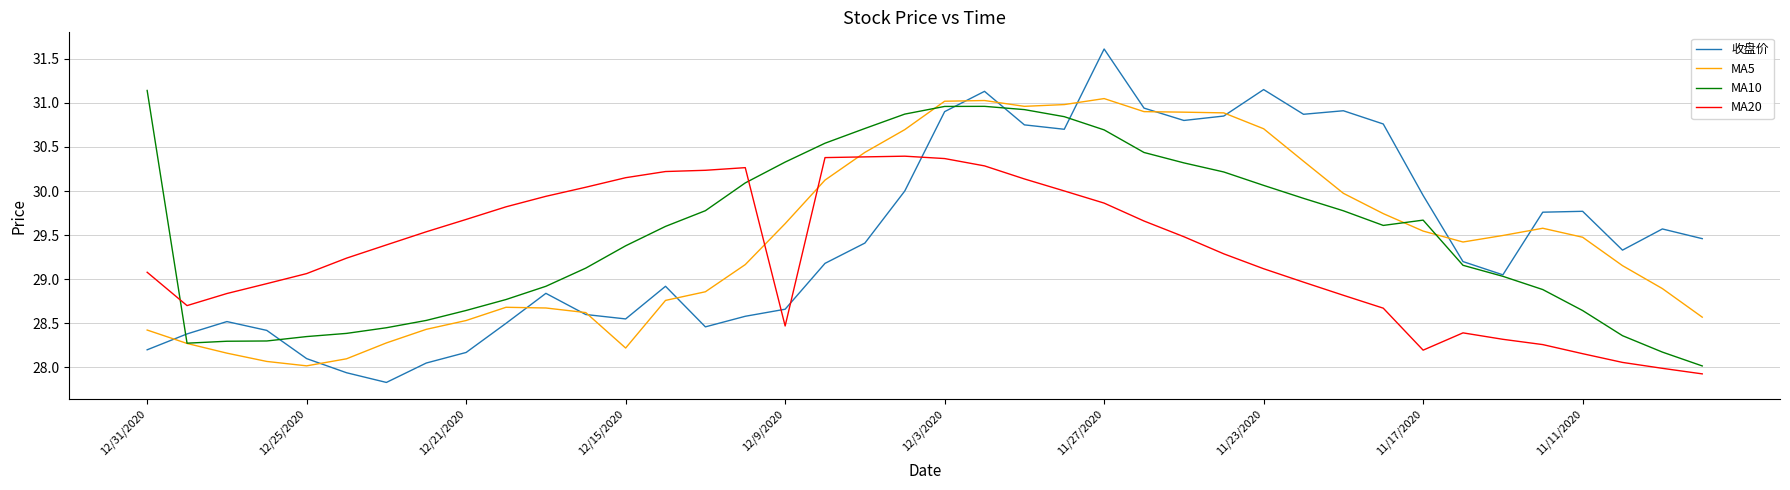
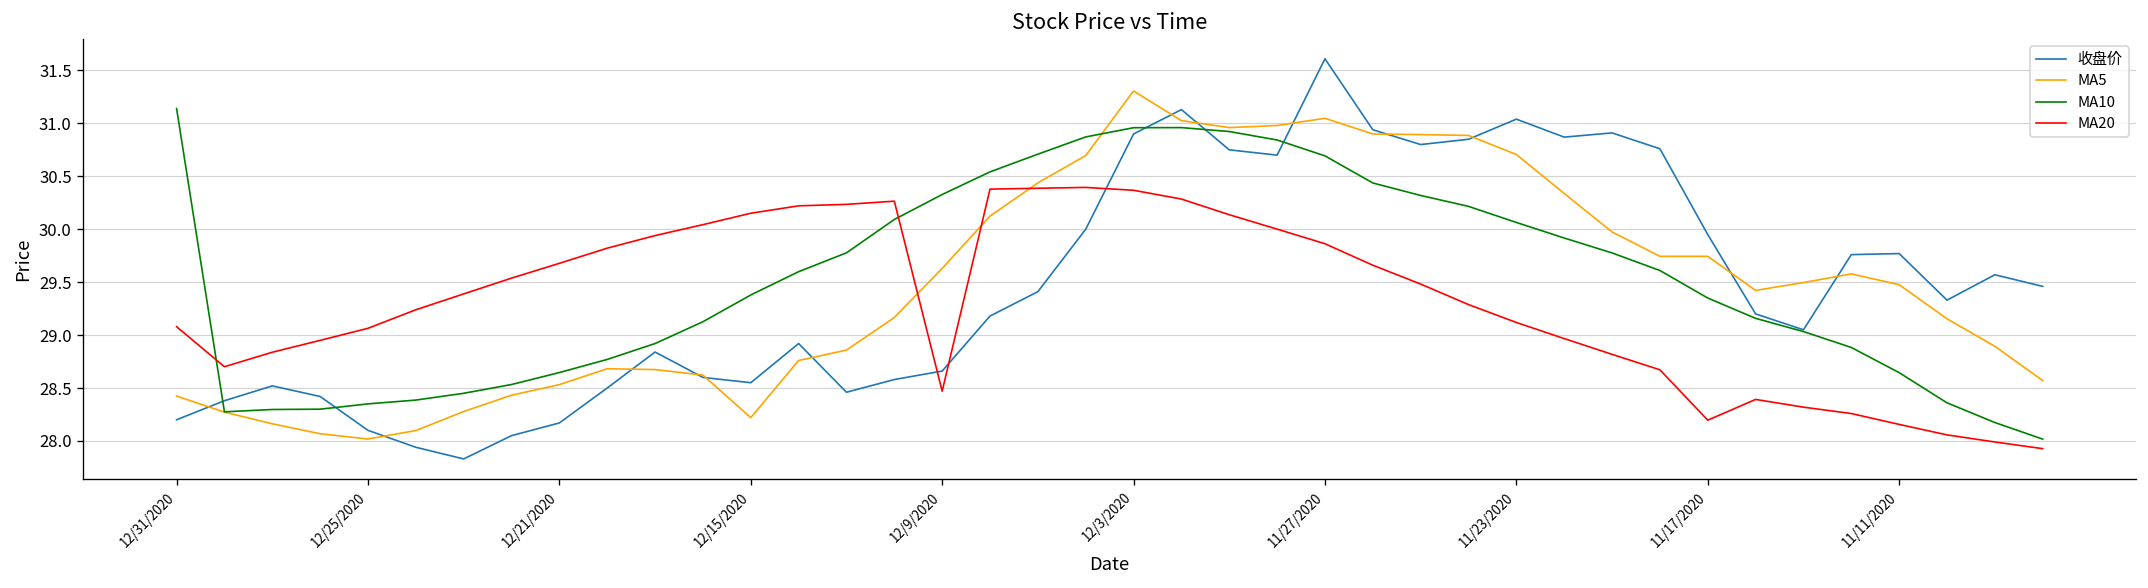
  {
    "收盘价": {
      "12/31/2020": 28.2,
      "12/25/2020": 28.1,
      "12/21/2020": 28.2,
      "12/15/2020": 28.6,
      "12/9/2020": 28.7,
      "12/3/2020": 30.9,
      "11/27/2020": 31.6,
-     "11/23/2020": 31.2,
+     "11/23/2020": 31.0,
      "11/17/2020": 30.0,
      "11/11/2020": 29.8
    },
    "MA5": {
      "12/31/2020": 28.4,
      "12/25/2020": 28.0,
      "12/21/2020": 28.5,
      "12/15/2020": 28.2,
      "12/9/2020": 29.6,
-     "12/3/2020": 31.0,
+     "12/3/2020": 31.3,
      "11/27/2020": 31.0,
      "11/23/2020": 30.7,
-     "11/17/2020": 29.5,
+     "11/17/2020": 29.7,
      "11/11/2020": 29.5
    },
    "MA10": {
      "12/31/2020": 31.1,
      "12/25/2020": 28.4,
      "12/21/2020": 28.6,
      "12/15/2020": 29.4,
      "12/9/2020": 30.3,
      "12/3/2020": 31.0,
      "11/27/2020": 30.7,
      "11/23/2020": 30.1,
-     "11/17/2020": 29.7,
+     "11/17/2020": 29.4,
      "11/11/2020": 28.6
    },
    "MA20": {
      "12/31/2020": 29.1,
      "12/25/2020": 29.1,
      "12/21/2020": 29.7,
      "12/15/2020": 30.2,
      "12/9/2020": 28.5,
      "12/3/2020": 30.4,
      "11/27/2020": 29.9,
      "11/23/2020": 29.1,
      "11/17/2020": 28.2,
      "11/11/2020": 28.2
    }
  }
